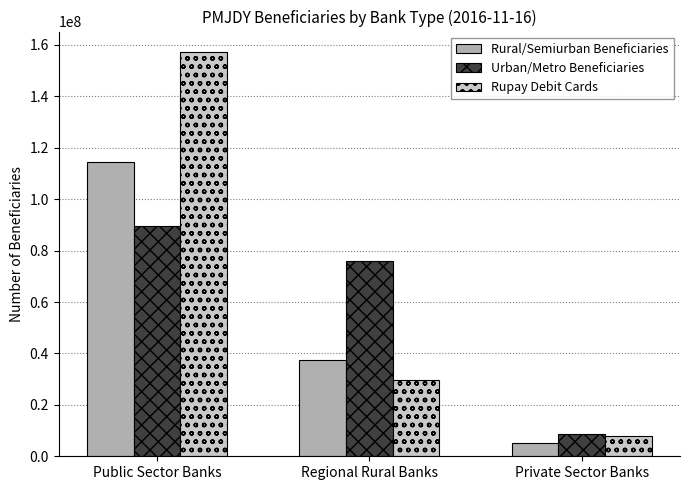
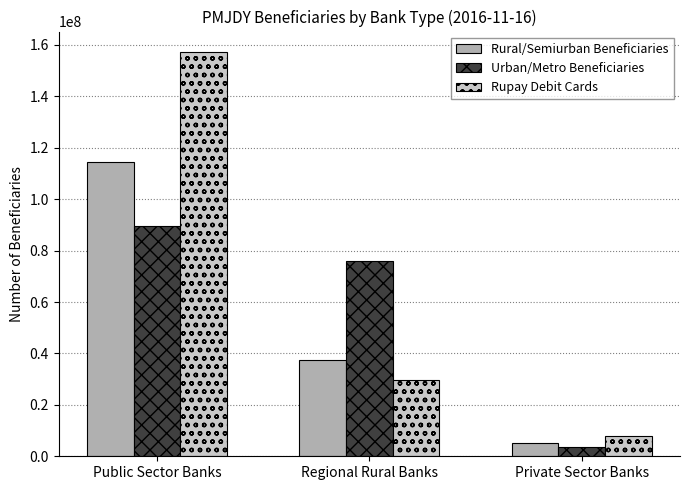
  {
    "Urban/Metro Beneficiaries": {
      "Public Sector Banks": 90000000,
      "Regional Rural Banks": 76000000,
-     "Private Sector Banks": 9000000
+     "Private Sector Banks": 3000000
    }
  }
